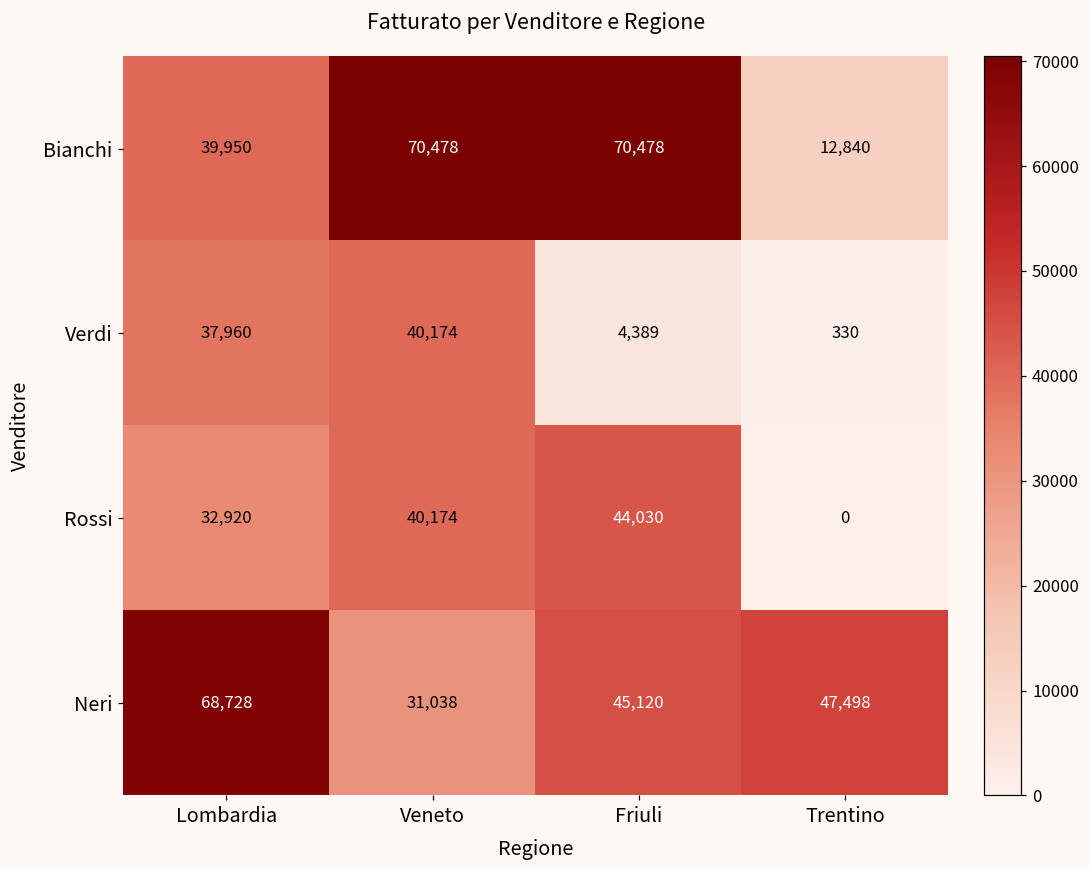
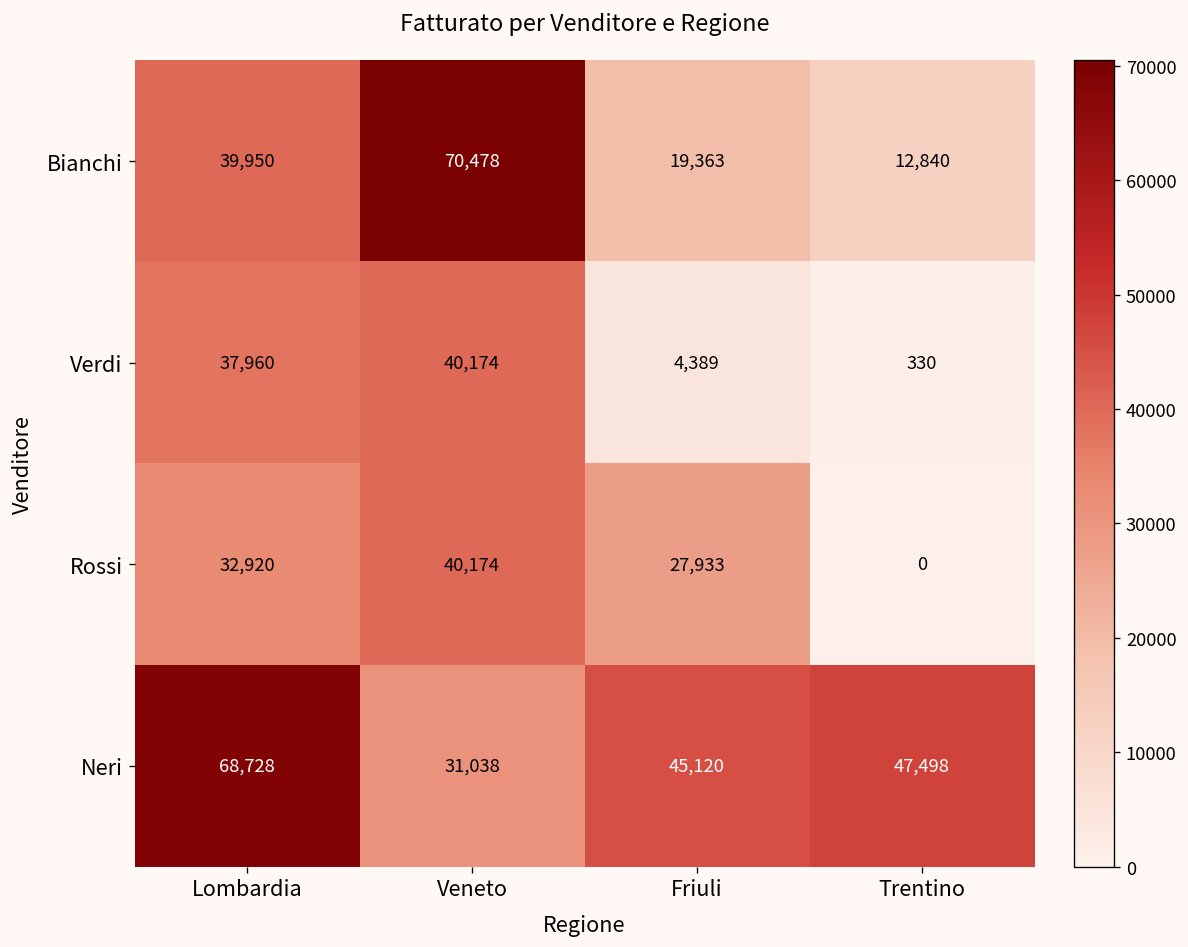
  {
    "Bianchi": {
      "Lombardia": "39,950",
      "Veneto": "70,478",
-     "Friuli": "70,478",
+     "Friuli": "19,363",
      "Trentino": "12,840"
    },
    "Verdi": {
      "Lombardia": "37,960",
      "Veneto": "40,174",
      "Friuli": "4,389",
      "Trentino": "330"
    },
    "Rossi": {
      "Lombardia": "32,920",
      "Veneto": "40,174",
-     "Friuli": "44,030",
+     "Friuli": "27,933",
      "Trentino": "0"
    },
    "Neri": {
      "Lombardia": "68,728",
      "Veneto": "31,038",
      "Friuli": "45,120",
      "Trentino": "47,498"
    }
  }
